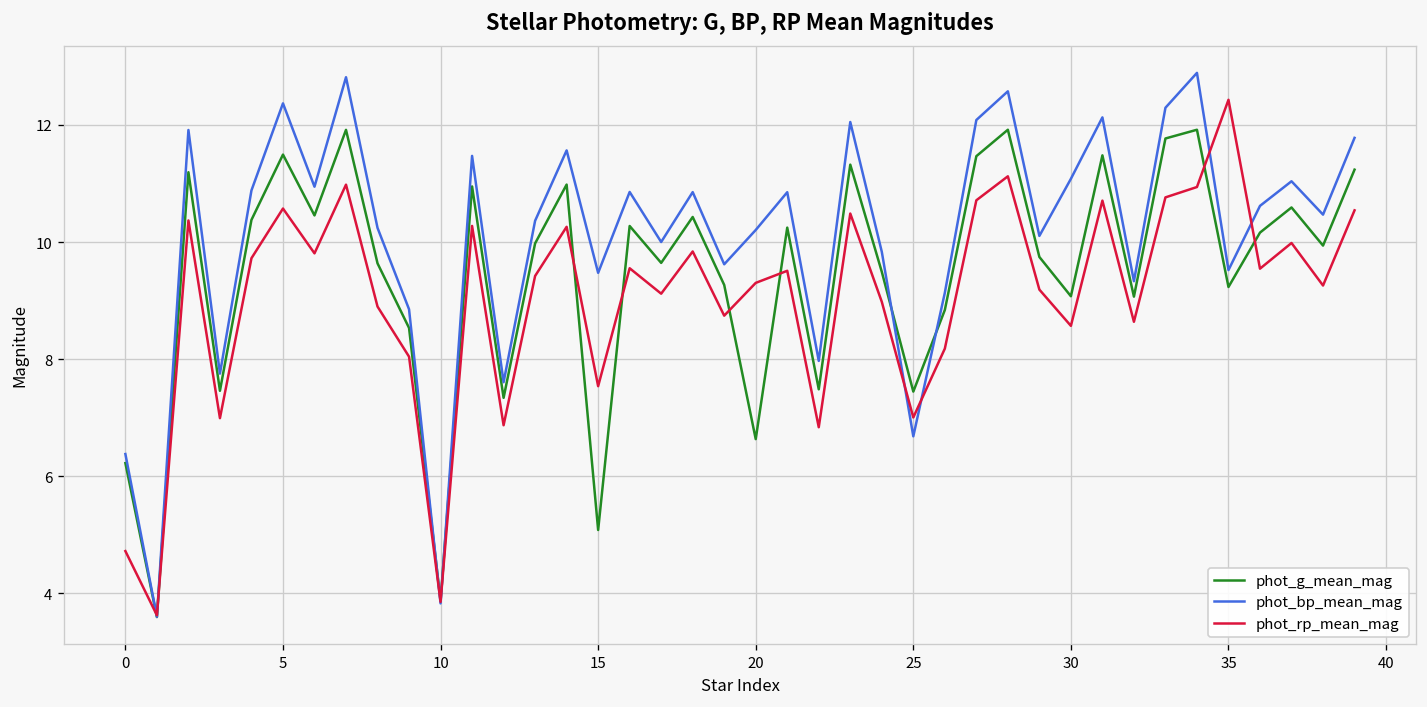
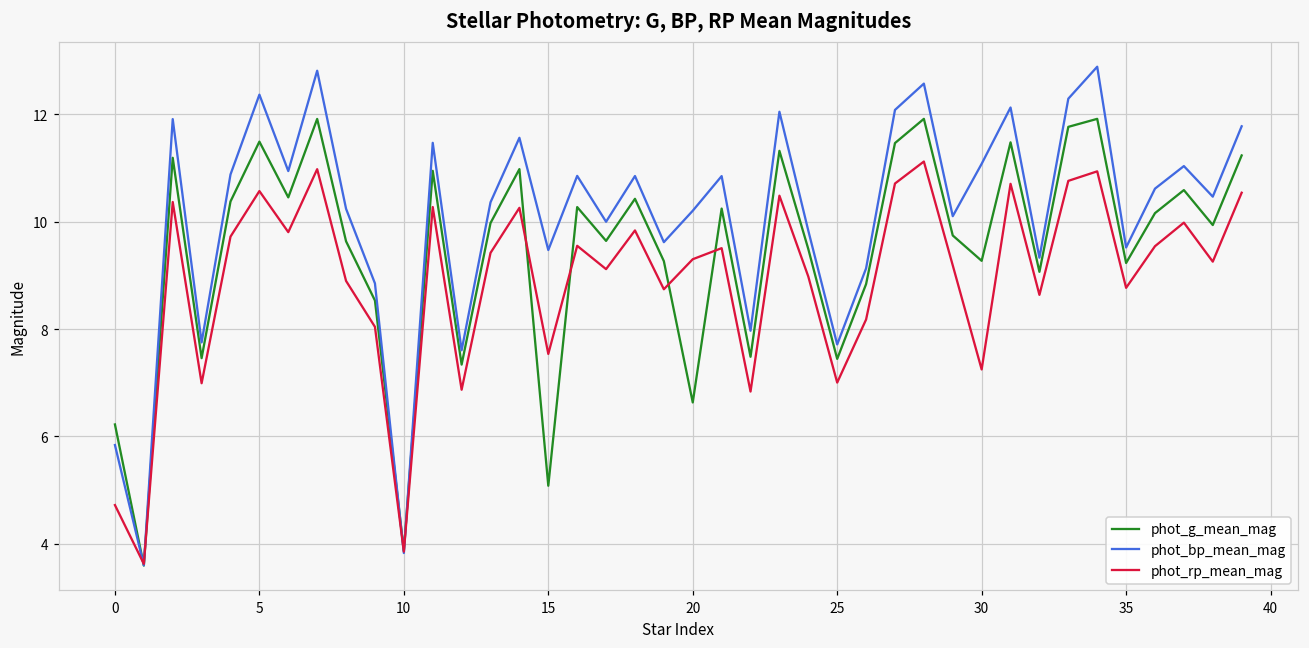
  {
    "phot_g_mean_mag": {
      "0": 6.2,
      "5": 11.5,
      "15": 5.1,
      "20": 6.6,
      "25": 7.4,
-     "30": 9.1,
+     "30": 9.3,
      "35": 9.2
    },
    "phot_bp_mean_mag": {
-     "0": 6.4,
+     "0": 5.8,
      "5": 12.4,
      "15": 9.5,
      "20": 10.2,
-     "25": 6.7,
+     "25": 7.7,
      "30": 11.1,
      "35": 9.5
    },
    "phot_rp_mean_mag": {
      "0": 4.7,
      "5": 10.6,
      "15": 7.5,
      "20": 9.3,
      "25": 7.0,
-     "30": 8.6,
-     "35": 12.4
+     "30": 7.2,
+     "35": 8.8
    }
  }
